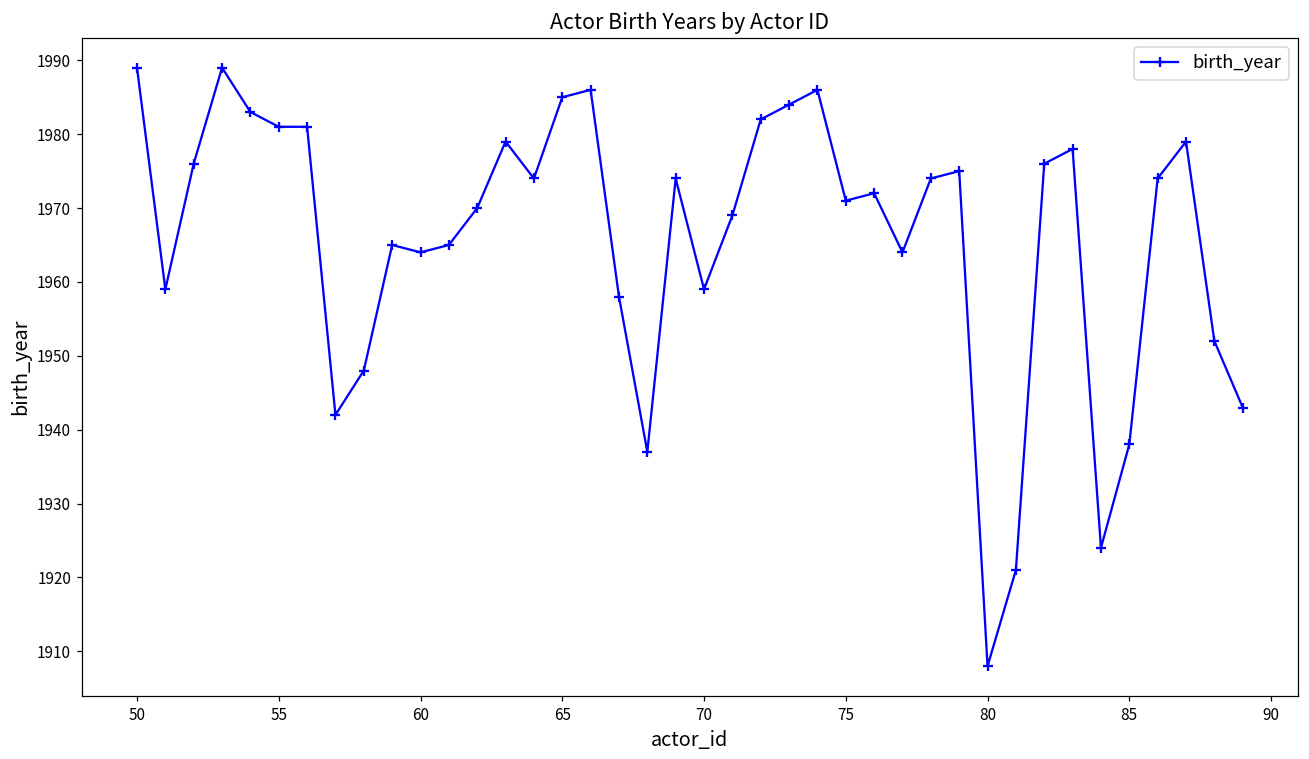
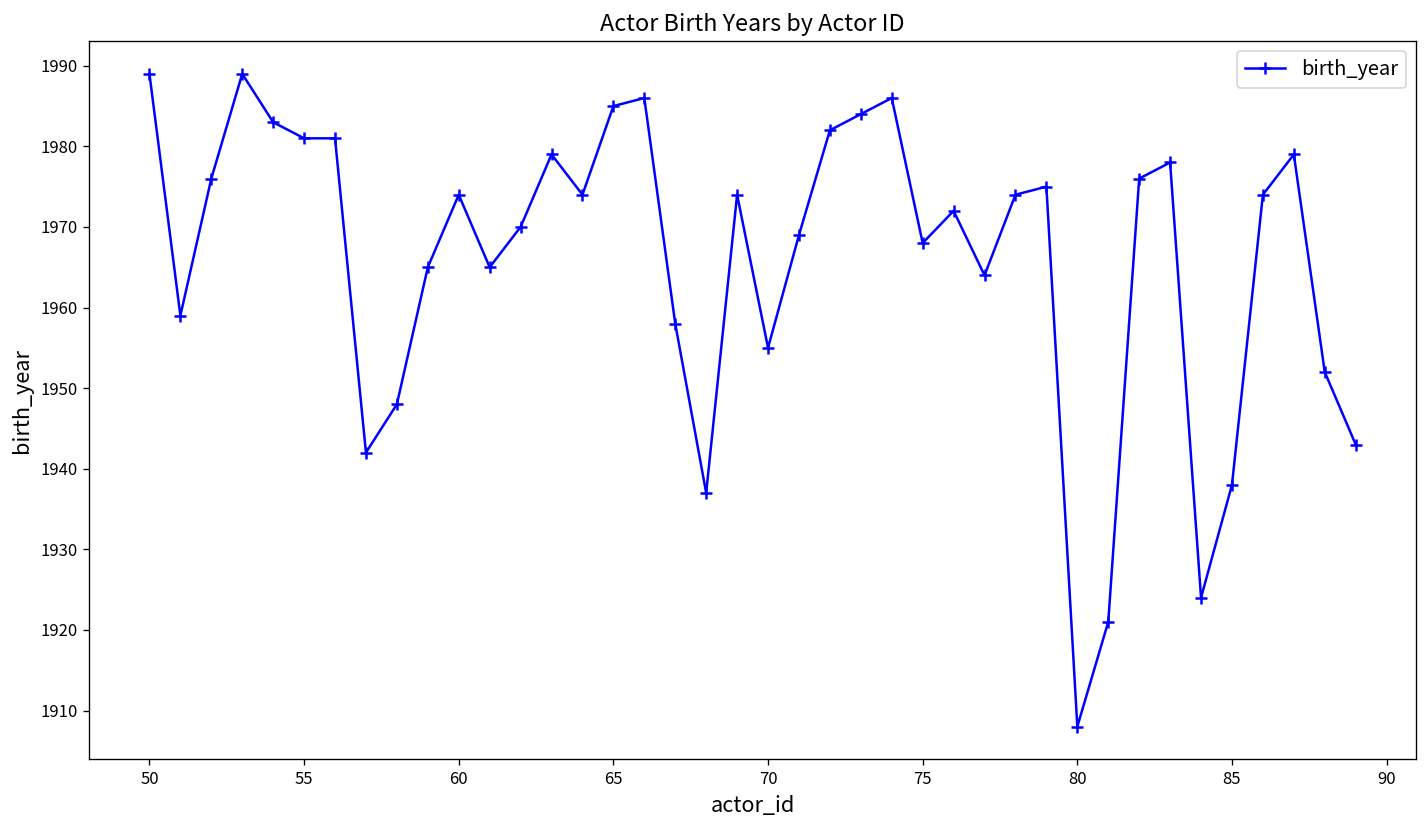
  {
    "50": 1989,
    "55": 1981,
-   "60": 1964,
+   "60": 1974,
    "65": 1985,
-   "70": 1959,
-   "75": 1971,
+   "70": 1955,
+   "75": 1968,
    "80": 1908,
    "85": 1938
  }
